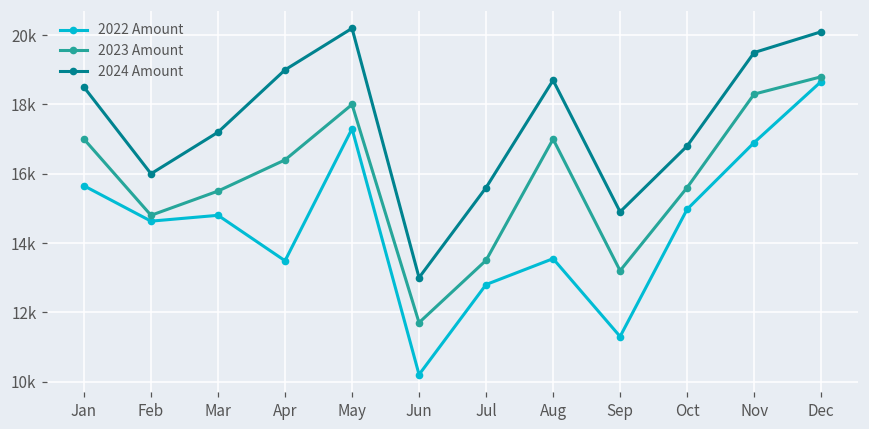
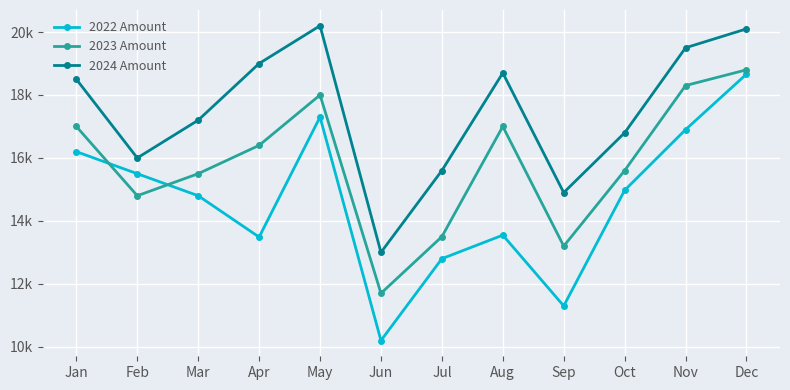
  {
    "2022 Amount": {
-     "Jan": 15700,
-     "Feb": 14600,
+     "Jan": 16200,
+     "Feb": 15500,
      "Mar": 14800,
      "Apr": 13500,
      "May": 17300,
      "Jun": 10200,
      "Jul": 12800,
      "Aug": 13500,
      "Sep": 11300,
      "Oct": 15000,
      "Nov": 16900,
      "Dec": 18700
    }
  }
